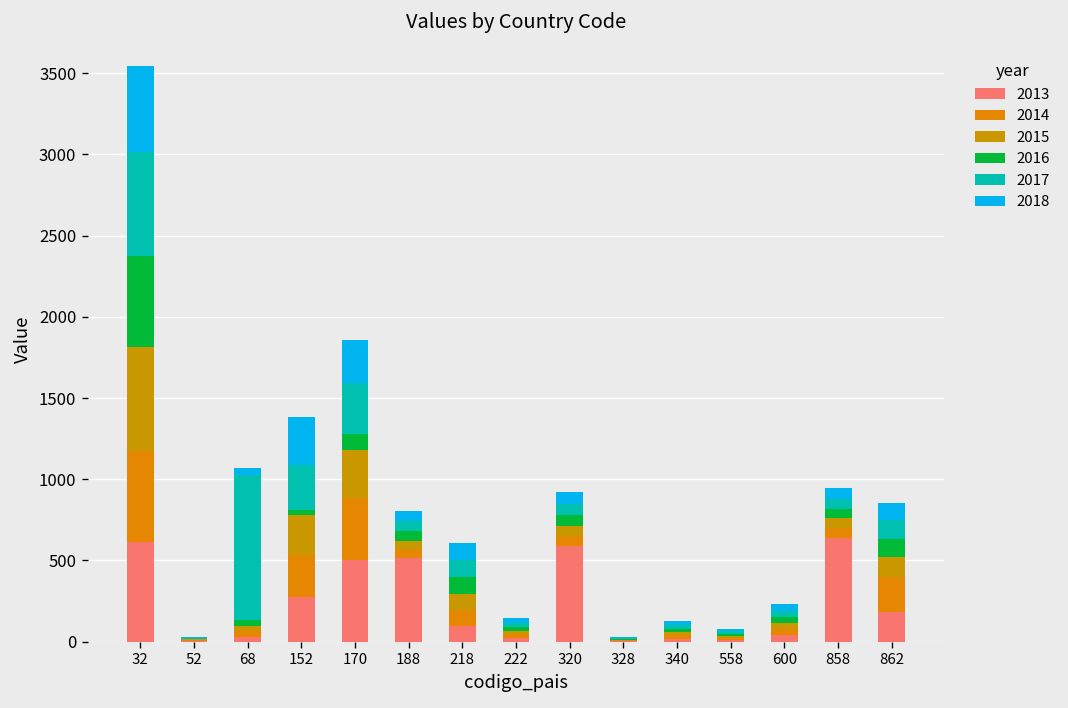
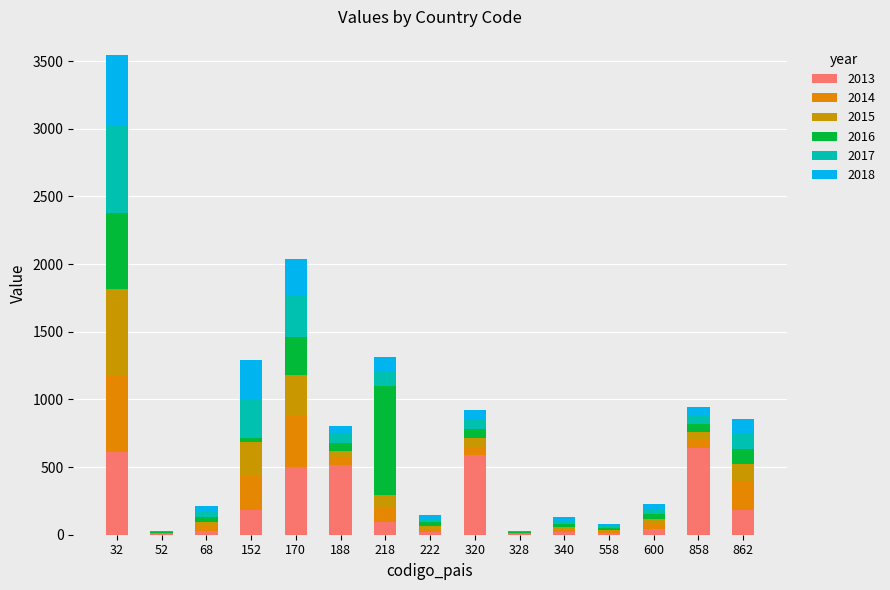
  {
    "2013": {
      "32": 610,
      "68": 30,
-     "152": 280,
+     "152": 180,
      "170": 500,
      "188": 510,
      "218": 100,
      "222": 20,
      "320": 590,
      "340": 20,
      "600": 40,
      "858": 640,
      "862": 180
    },
    "2016": {
      "32": 560,
      "68": 30,
      "152": 30,
-     "170": 100,
+     "170": 280,
      "188": 60,
-     "218": 100,
+     "218": 800,
      "222": 20,
      "320": 70,
      "340": 20,
      "600": 40,
      "858": 60,
      "862": 110
    },
    "2017": {
      "32": 640,
-     "68": 900,
+     "68": 40,
      "152": 280,
      "170": 310,
      "188": 60,
      "218": 100,
      "222": 20,
      "320": 70,
      "340": 20,
      "600": 40,
      "858": 60,
      "862": 120
    },
    "2018": {
      "32": 520,
      "68": 40,
      "152": 300,
      "170": 260,
      "188": 60,
      "218": 110,
      "222": 30,
      "320": 70,
      "340": 20,
      "600": 40,
      "858": 60,
      "862": 100
    }
  }
